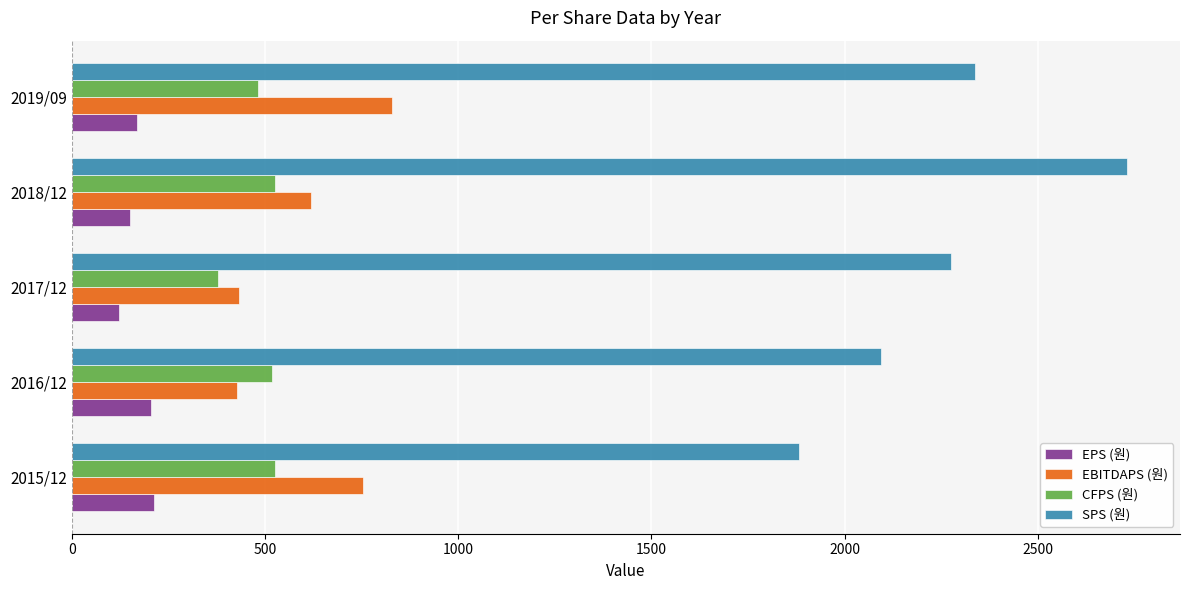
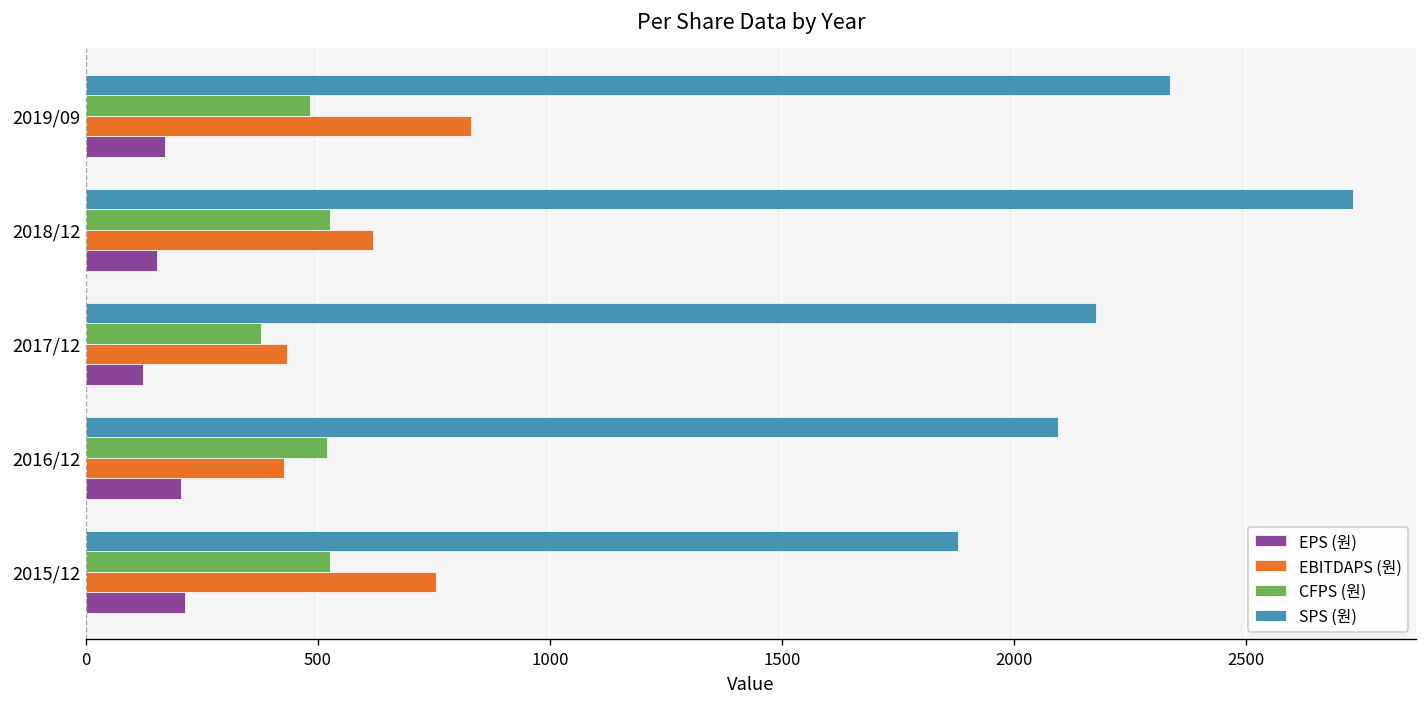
  {
    "EPS (원)": {
      "2019/09": 170,
      "2018/12": 150,
      "2017/12": 120,
      "2016/12": 210,
      "2015/12": 210
    },
    "EBITDAPS (원)": {
      "2019/09": 830,
      "2018/12": 620,
      "2017/12": 430,
      "2016/12": 430,
      "2015/12": 750
    },
    "CFPS (원)": {
      "2019/09": 480,
      "2018/12": 530,
      "2017/12": 380,
      "2016/12": 520,
      "2015/12": 530
    },
    "SPS (원)": {
      "2019/09": 2340,
      "2018/12": 2730,
-     "2017/12": 2270,
+     "2017/12": 2180,
      "2016/12": 2100,
      "2015/12": 1880
    }
  }
